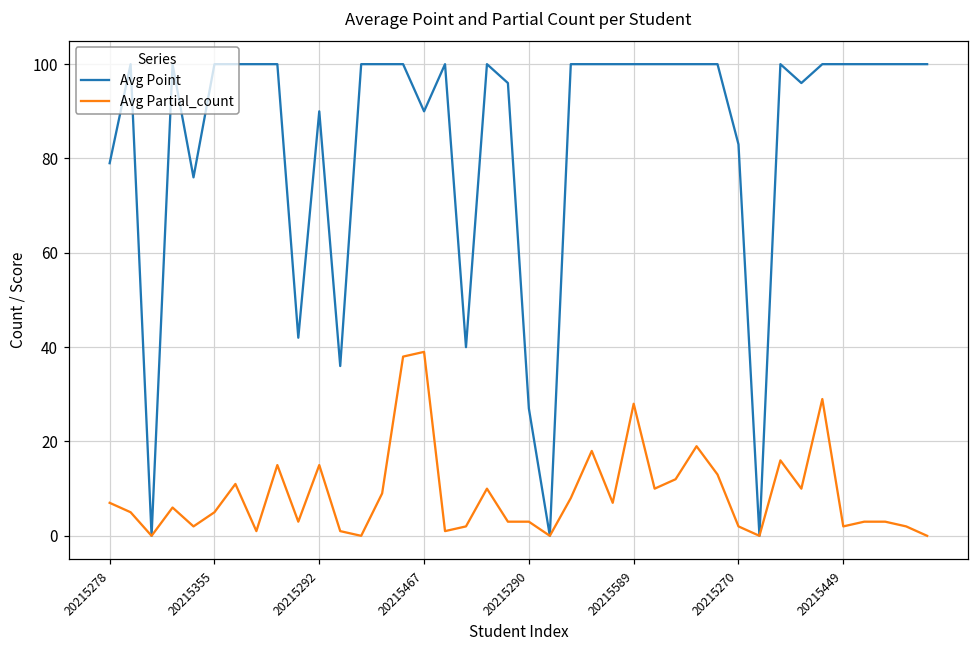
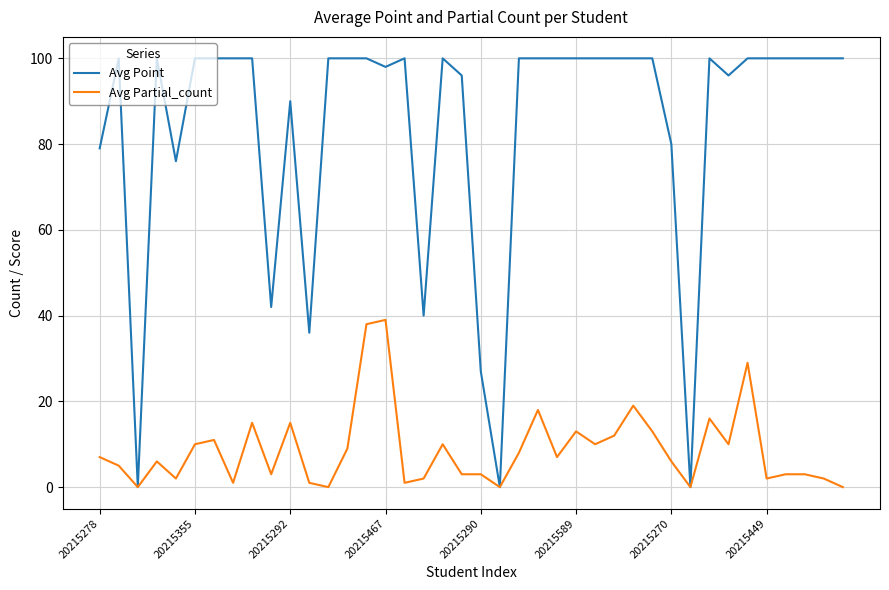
  {
    "Avg Point": {
      "20215278": 79,
      "20215292": 90,
-     "20215467": 90,
+     "20215467": 98,
      "20215290": 27,
      "20215589": 100,
-     "20215270": 83,
+     "20215270": 80,
      "20215449": 100
    },
    "Avg Partial_count": {
      "20215278": 7,
-     "20215355": 5,
+     "20215355": 10,
      "20215292": 15,
      "20215467": 39,
      "20215290": 3,
-     "20215589": 28,
-     "20215270": 2,
+     "20215589": 13,
+     "20215270": 6,
      "20215449": 2
    }
  }
